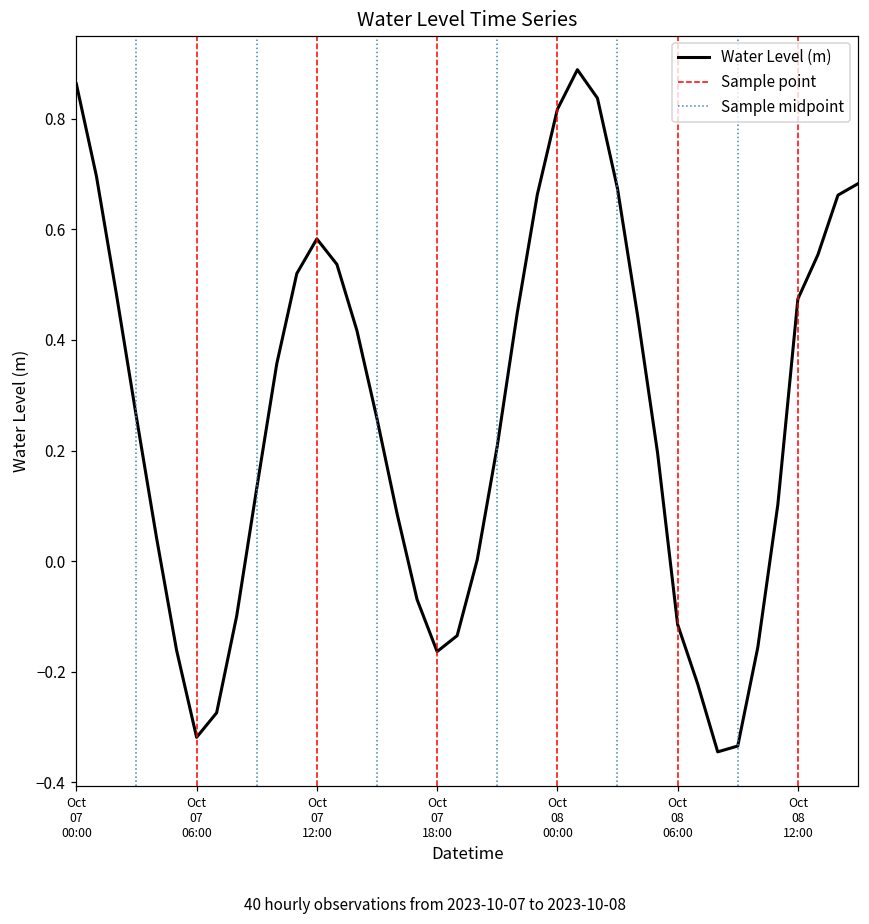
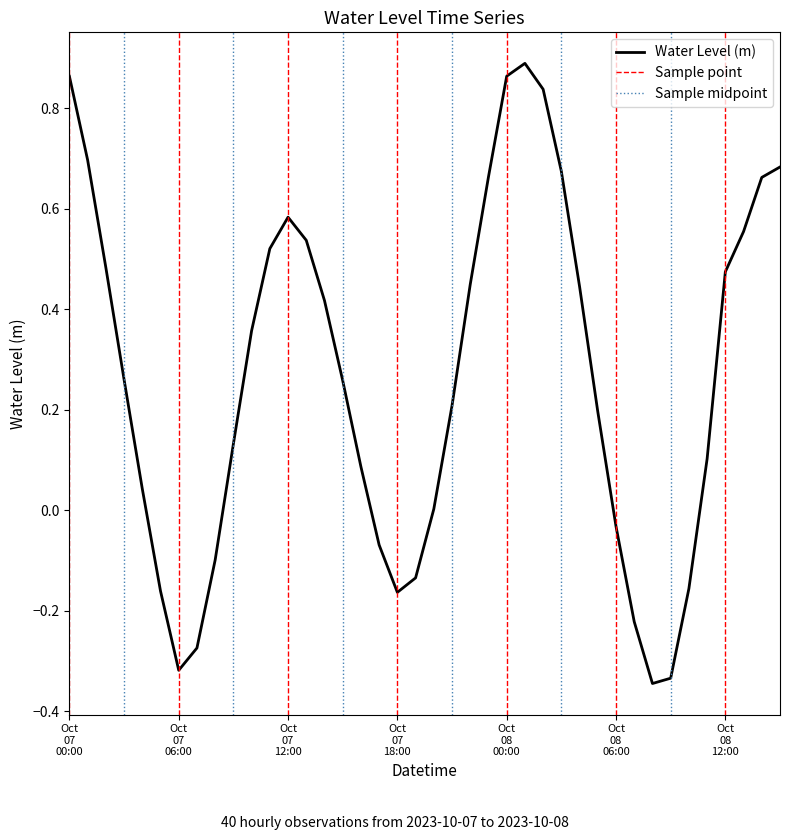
  {
    "Oct 07 00:00": 0.86,
    "Oct 07 06:00": -0.32,
    "Oct 07 12:00": 0.58,
    "Oct 07 18:00": -0.16,
-   "Oct 08 00:00": 0.82,
-   "Oct 08 06:00": -0.11,
+   "Oct 08 00:00": 0.86,
+   "Oct 08 06:00": -0.03,
    "Oct 08 12:00": 0.47
  }
